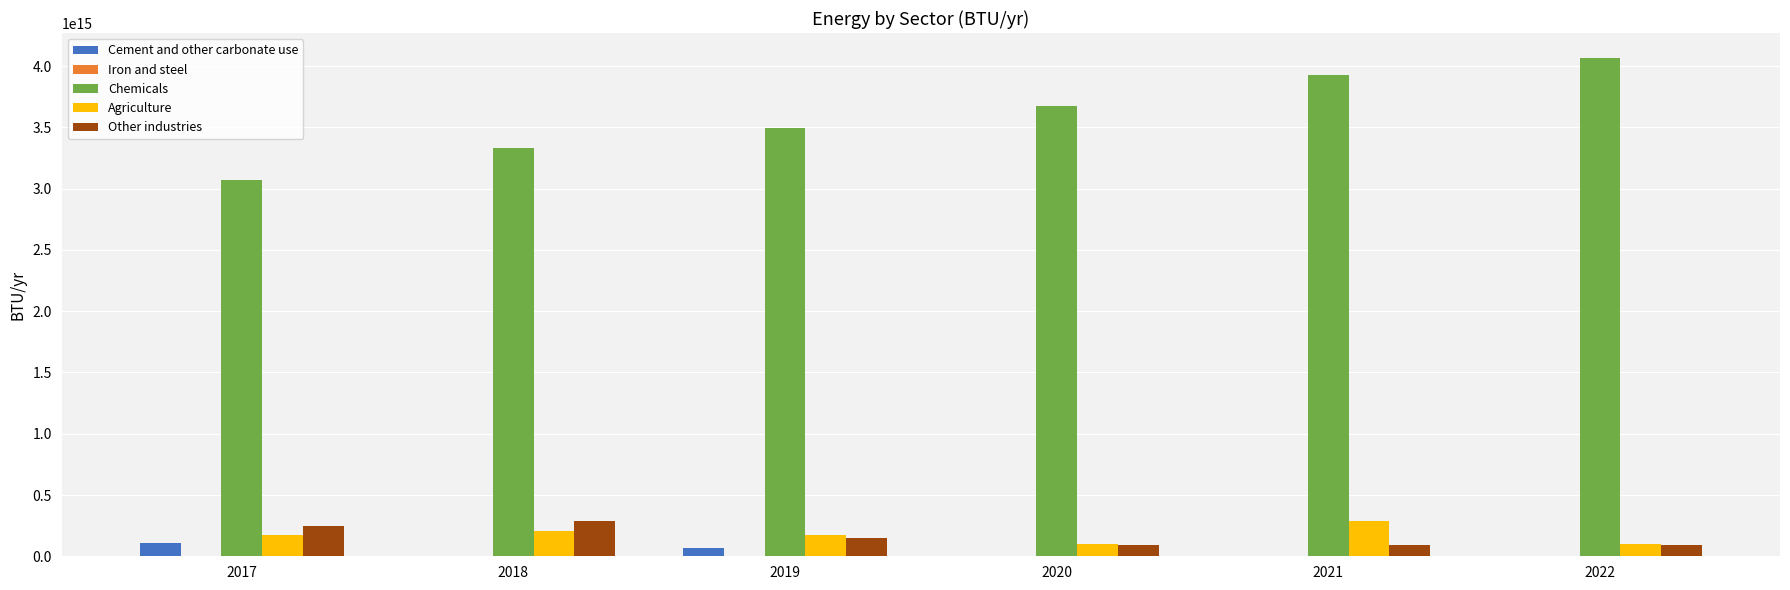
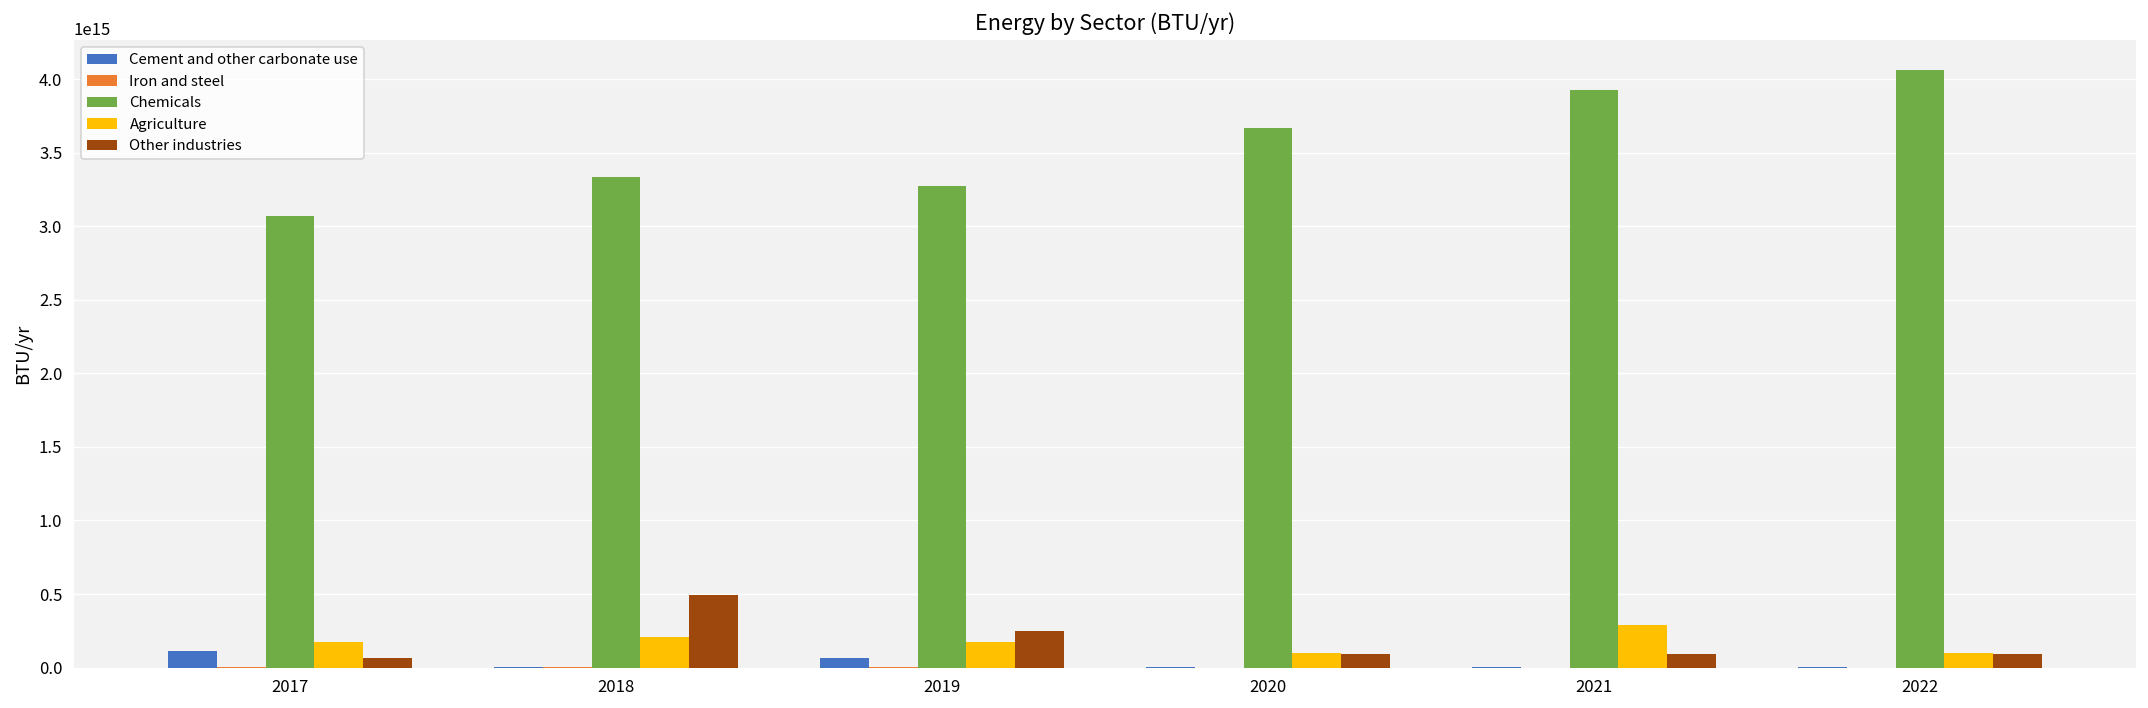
  {
    "Cement and other carbonate use": {
      "2017": 110000000000000,
      "2019": 70000000000000
    },
    "Chemicals": {
      "2017": 3070000000000000,
      "2018": 3330000000000000,
-     "2019": 3500000000000000,
+     "2019": 3270000000000000,
      "2020": 3670000000000000,
      "2021": 3930000000000000,
      "2022": 4070000000000000
    },
    "Agriculture": {
      "2017": 180000000000000,
      "2018": 210000000000000,
      "2019": 170000000000000,
      "2020": 100000000000000,
      "2021": 290000000000000,
      "2022": 100000000000000
    },
    "Other industries": {
-     "2017": 240000000000000,
-     "2018": 290000000000000,
-     "2019": 150000000000000,
+     "2017": 60000000000000,
+     "2018": 490000000000000,
+     "2019": 250000000000000,
      "2020": 90000000000000,
      "2021": 90000000000000,
      "2022": 90000000000000
    }
  }
